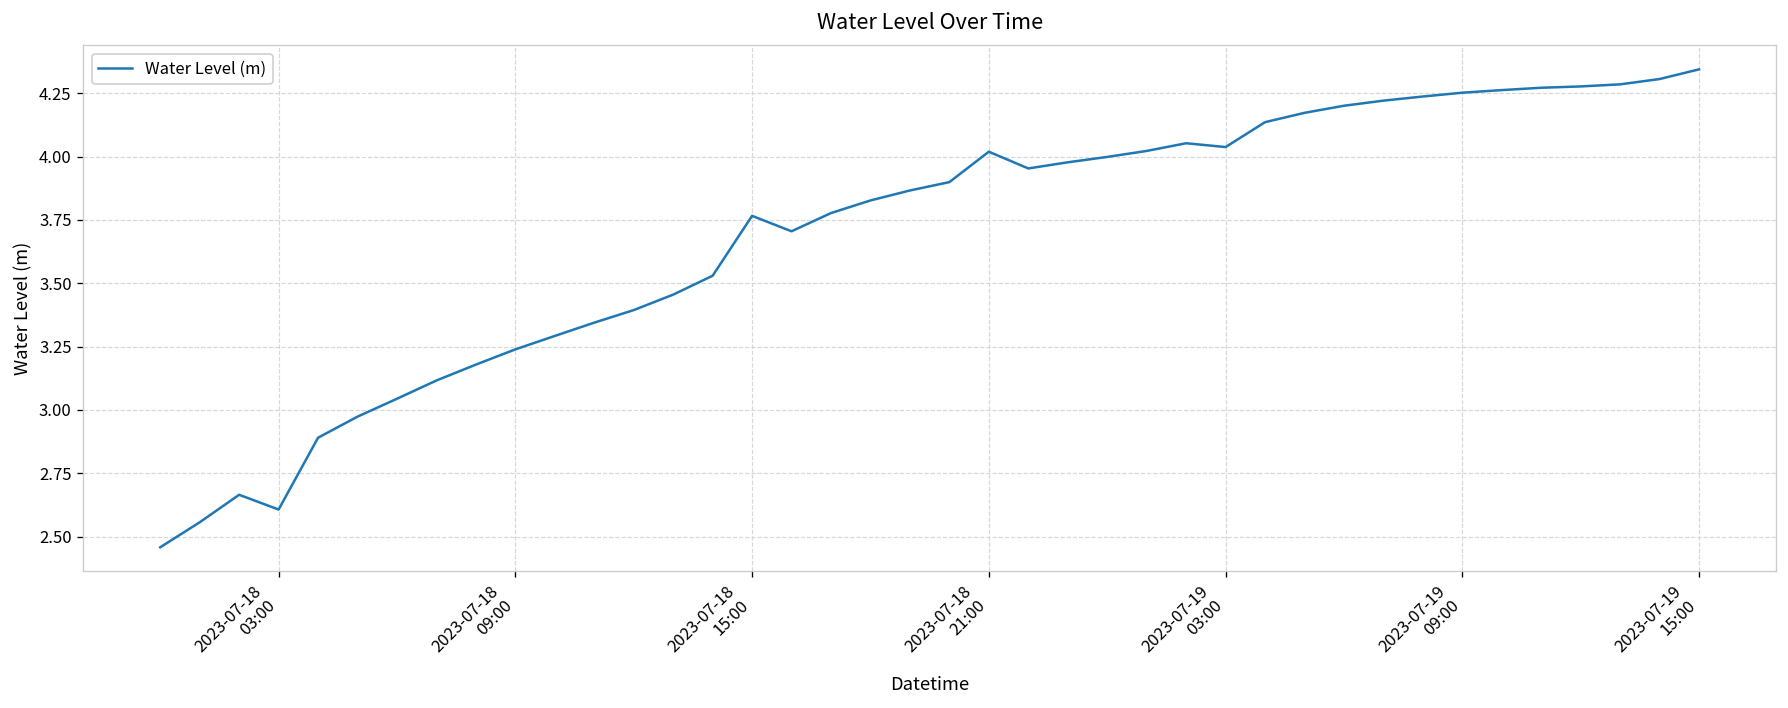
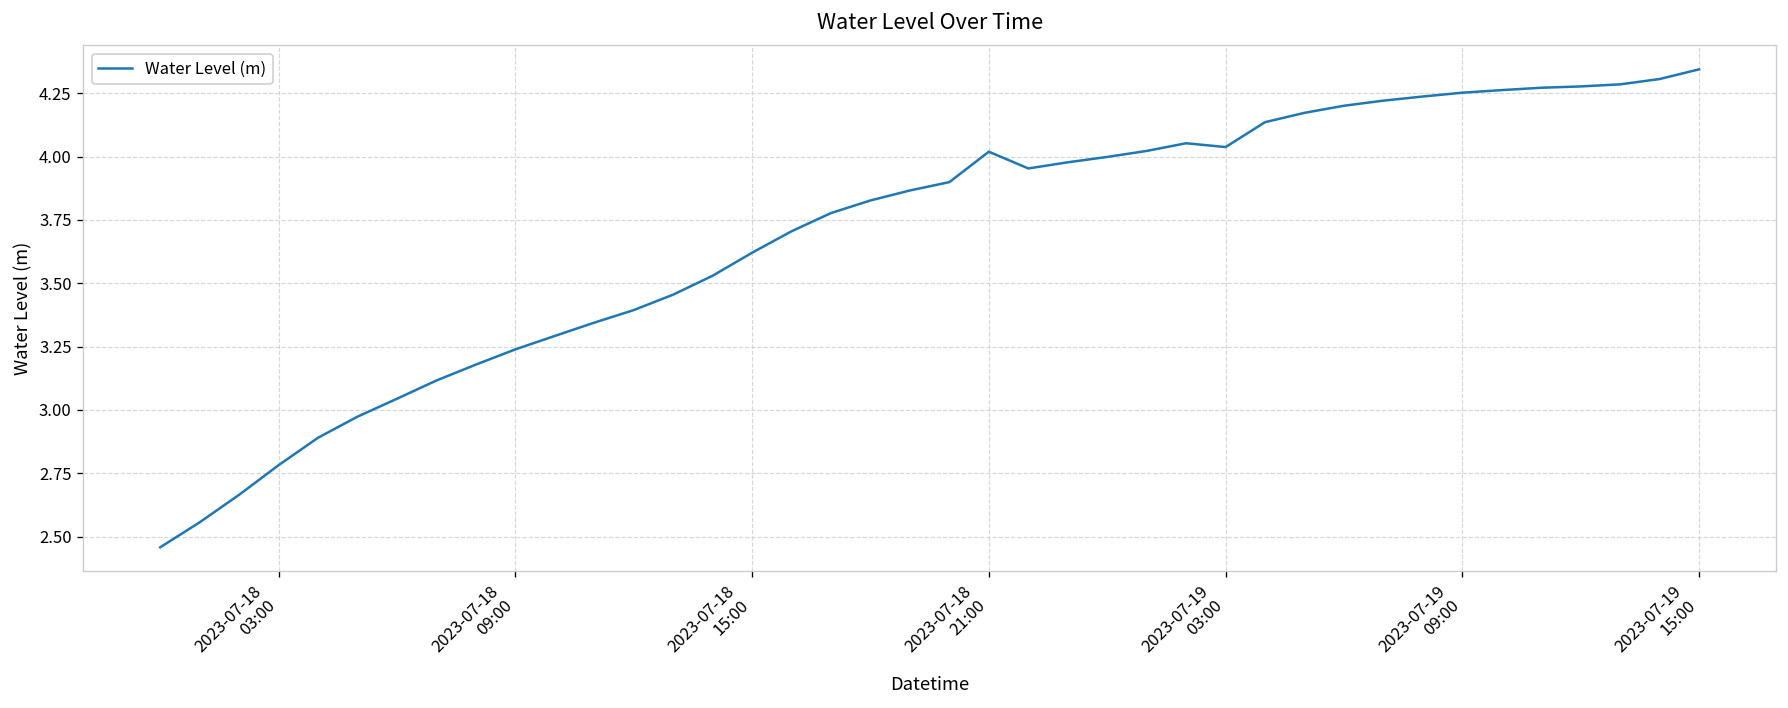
  {
-   "2023-07-18 03:00": 2.61,
+   "2023-07-18 03:00": 2.78,
    "2023-07-18 09:00": 3.24,
-   "2023-07-18 15:00": 3.77,
+   "2023-07-18 15:00": 3.62,
    "2023-07-18 21:00": 4.02,
    "2023-07-19 03:00": 4.04,
    "2023-07-19 09:00": 4.25,
    "2023-07-19 15:00": 4.34
  }
